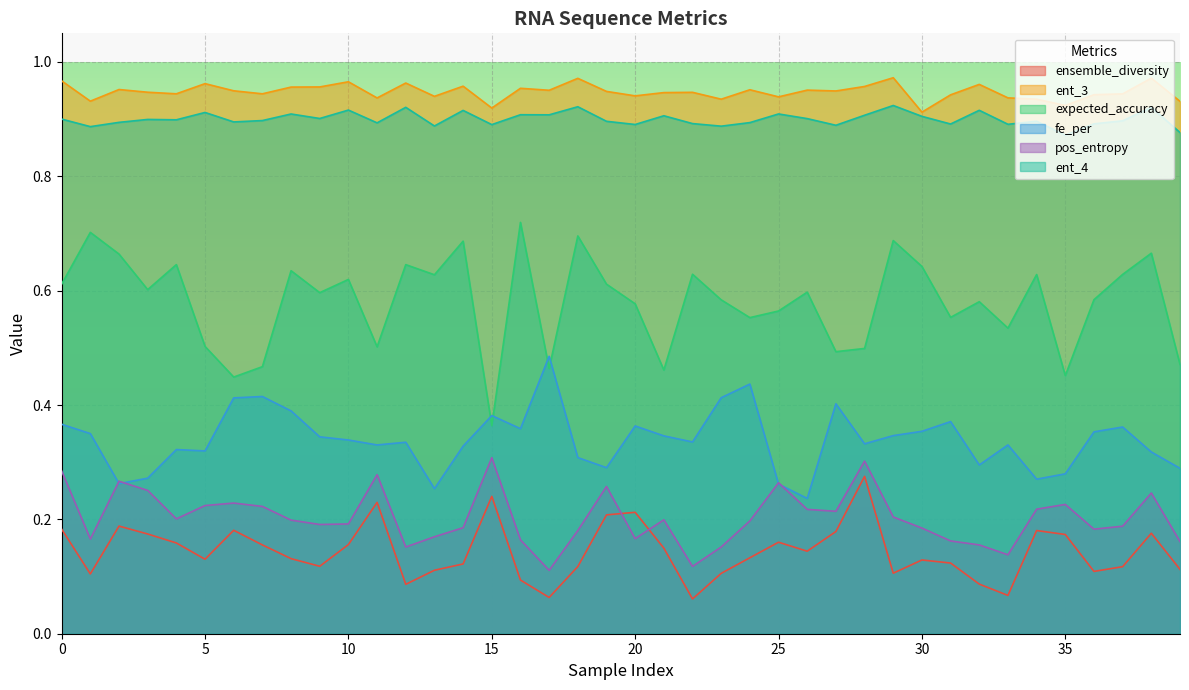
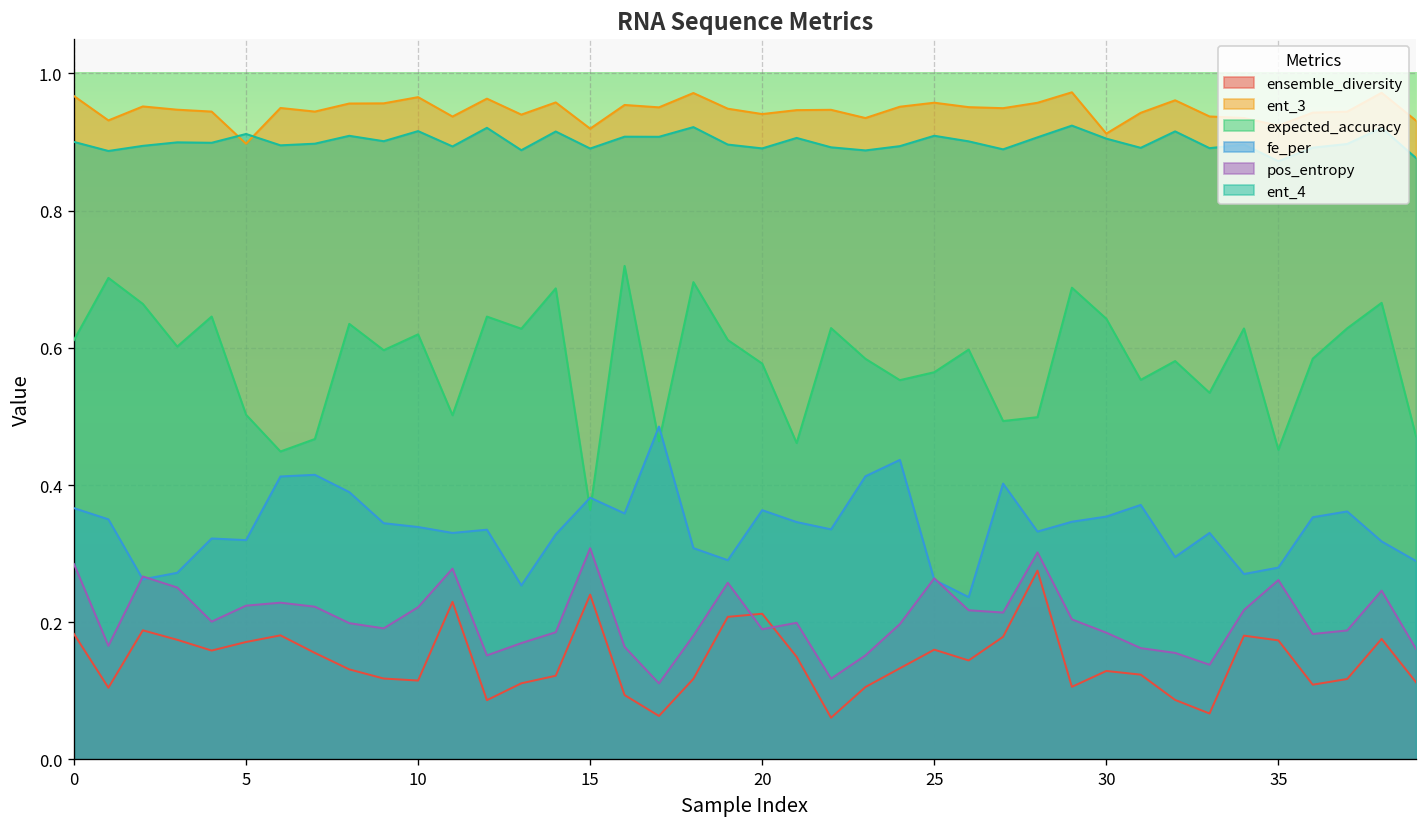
  {
    "ensemble_diversity": {
      "0": 0.18,
-     "5": 0.13,
-     "10": 0.16,
+     "5": 0.17,
+     "10": 0.12,
      "15": 0.24,
      "20": 0.21,
      "25": 0.16,
      "30": 0.13,
      "35": 0.17
    },
    "ent_3": {
      "0": 0.97,
-     "5": 0.96,
+     "5": 0.90,
      "10": 0.97,
      "15": 0.92,
      "20": 0.94,
-     "25": 0.94,
+     "25": 0.96,
      "30": 0.91
    },
    "pos_entropy": {
      "0": 0.28,
      "5": 0.22,
-     "10": 0.19,
+     "10": 0.22,
      "15": 0.31,
-     "20": 0.17,
+     "20": 0.19,
      "30": 0.18,
-     "35": 0.23
+     "35": 0.26
    }
  }
